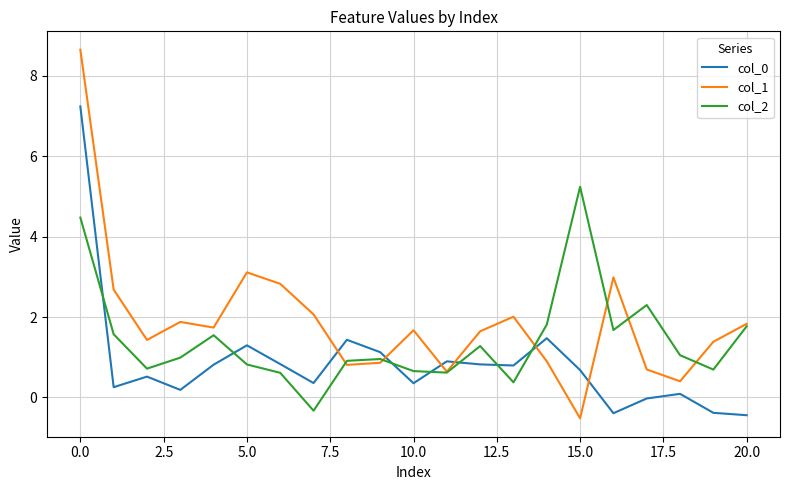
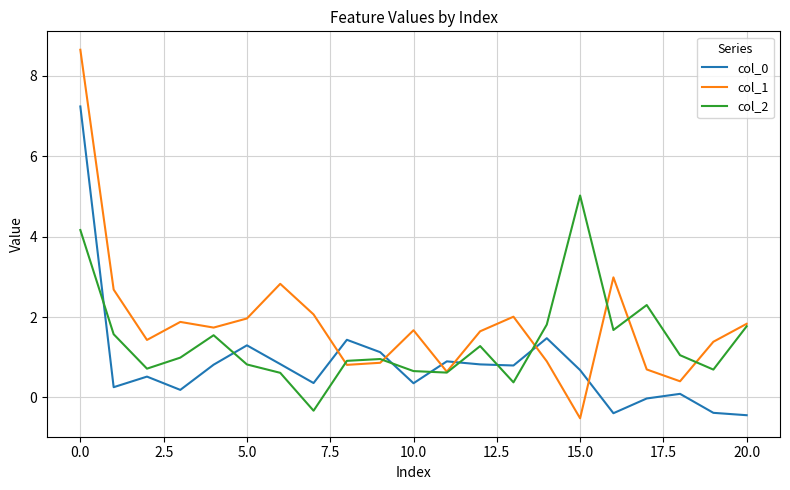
  {
    "col_0": {
      "0.0": 7.2,
      "5.0": 1.3,
      "10.0": 0.4,
      "15.0": 0.7,
      "20.0": -0.4
    },
    "col_1": {
      "0.0": 8.6,
-     "5.0": 3.1,
+     "5.0": 2.0,
      "10.0": 1.7,
      "15.0": -0.5
    },
    "col_2": {
-     "0.0": 4.5,
+     "0.0": 4.2,
      "5.0": 0.8,
      "10.0": 0.7,
-     "15.0": 5.2
+     "15.0": 5.0
    }
  }
